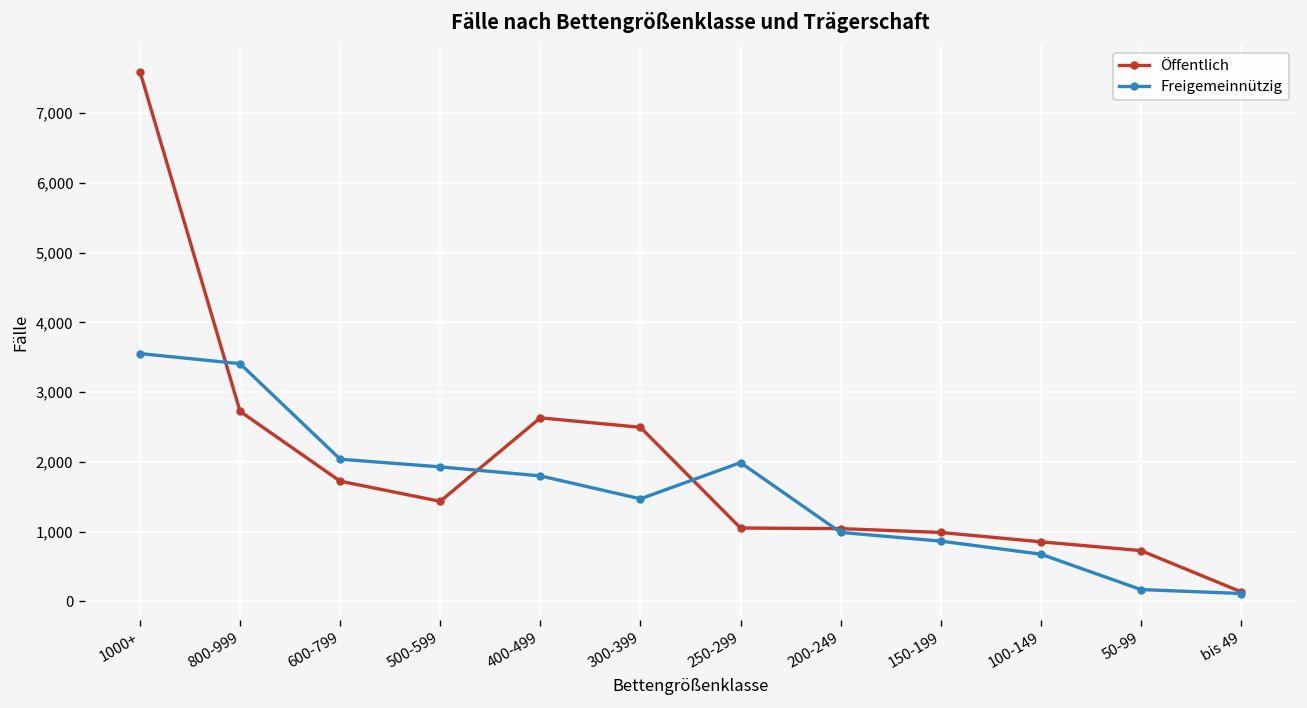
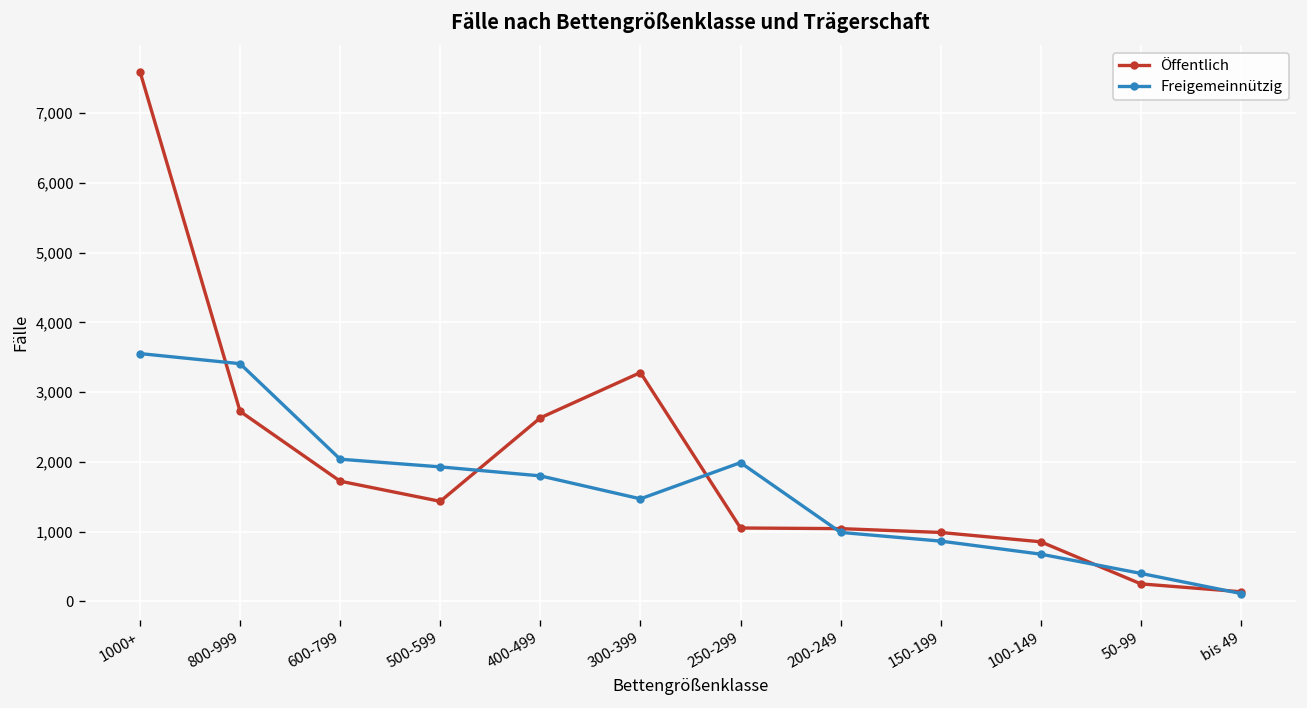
  {
    "Öffentlich": {
      "1000+": "7,600",
      "800-999": "2,700",
      "600-799": "1,700",
      "500-599": "1,400",
      "400-499": "2,600",
-     "300-399": "2,500",
+     "300-399": "3,300",
      "250-299": "1,100",
      "200-249": "1,000",
      "150-199": "1,000",
      "100-149": "900",
-     "50-99": "700"
+     "50-99": "300"
    },
    "Freigemeinnützig": {
      "1000+": "3,600",
      "800-999": "3,400",
      "600-799": "2,000",
      "500-599": "1,900",
      "400-499": "1,800",
      "300-399": "1,500",
      "250-299": "2,000",
      "200-249": "1,000",
      "150-199": "900",
      "100-149": "700",
-     "50-99": "200"
+     "50-99": "400"
    }
  }
